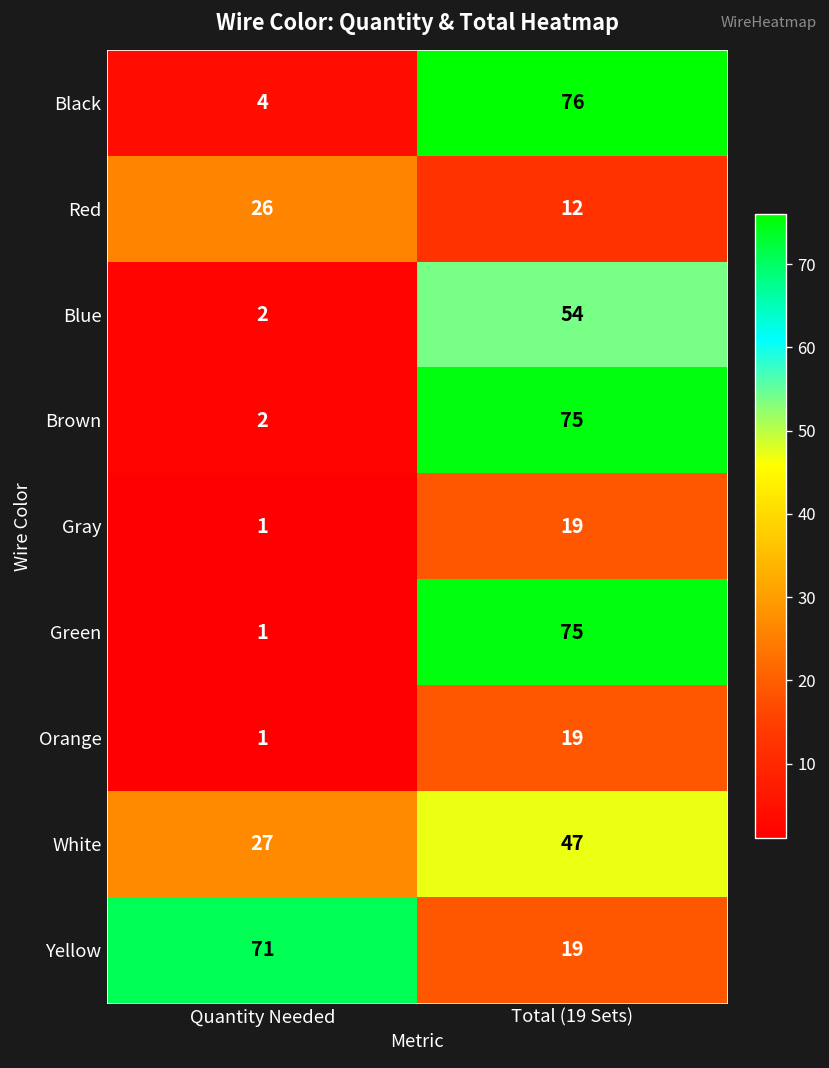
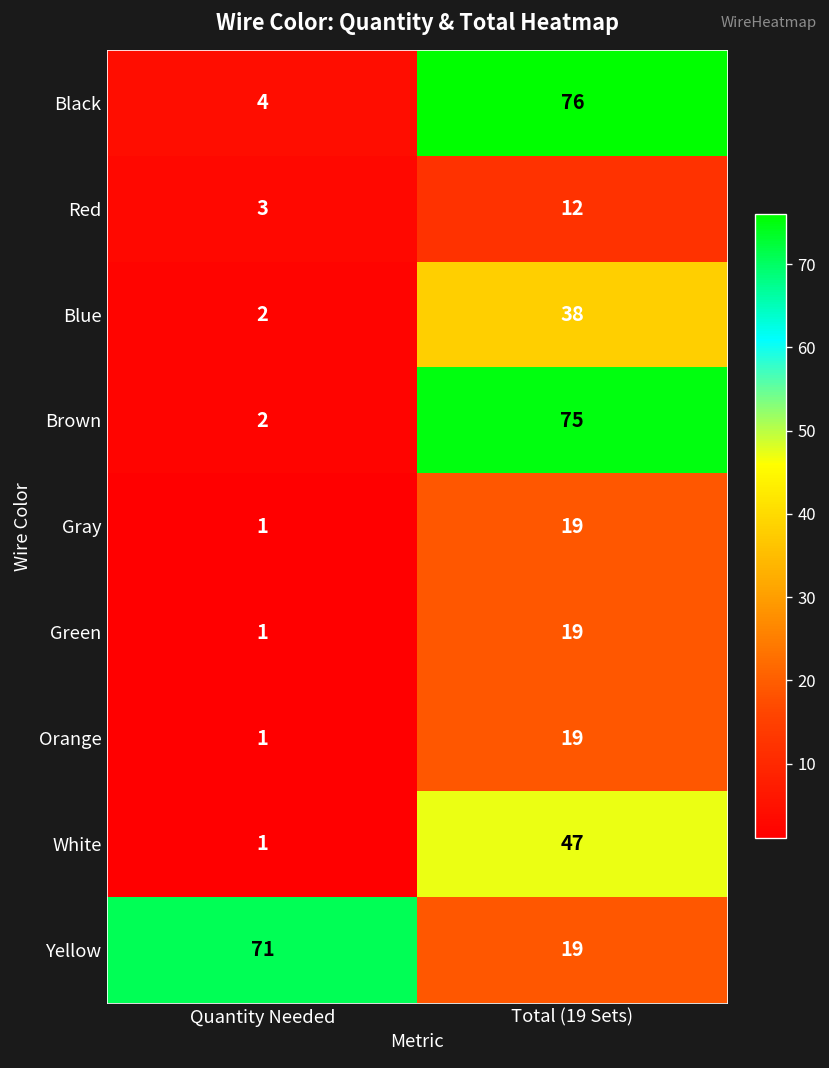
  {
    "Black": {
      "Quantity Needed": 4,
      "Total (19 Sets)": 76
    },
    "Red": {
-     "Quantity Needed": 26,
+     "Quantity Needed": 3,
      "Total (19 Sets)": 12
    },
    "Blue": {
      "Quantity Needed": 2,
-     "Total (19 Sets)": 54
+     "Total (19 Sets)": 38
    },
    "Brown": {
      "Quantity Needed": 2,
      "Total (19 Sets)": 75
    },
    "Gray": {
      "Quantity Needed": 1,
      "Total (19 Sets)": 19
    },
    "Green": {
      "Quantity Needed": 1,
-     "Total (19 Sets)": 75
+     "Total (19 Sets)": 19
    },
    "Orange": {
      "Quantity Needed": 1,
      "Total (19 Sets)": 19
    },
    "White": {
-     "Quantity Needed": 27,
+     "Quantity Needed": 1,
      "Total (19 Sets)": 47
    },
    "Yellow": {
      "Quantity Needed": 71,
      "Total (19 Sets)": 19
    }
  }
